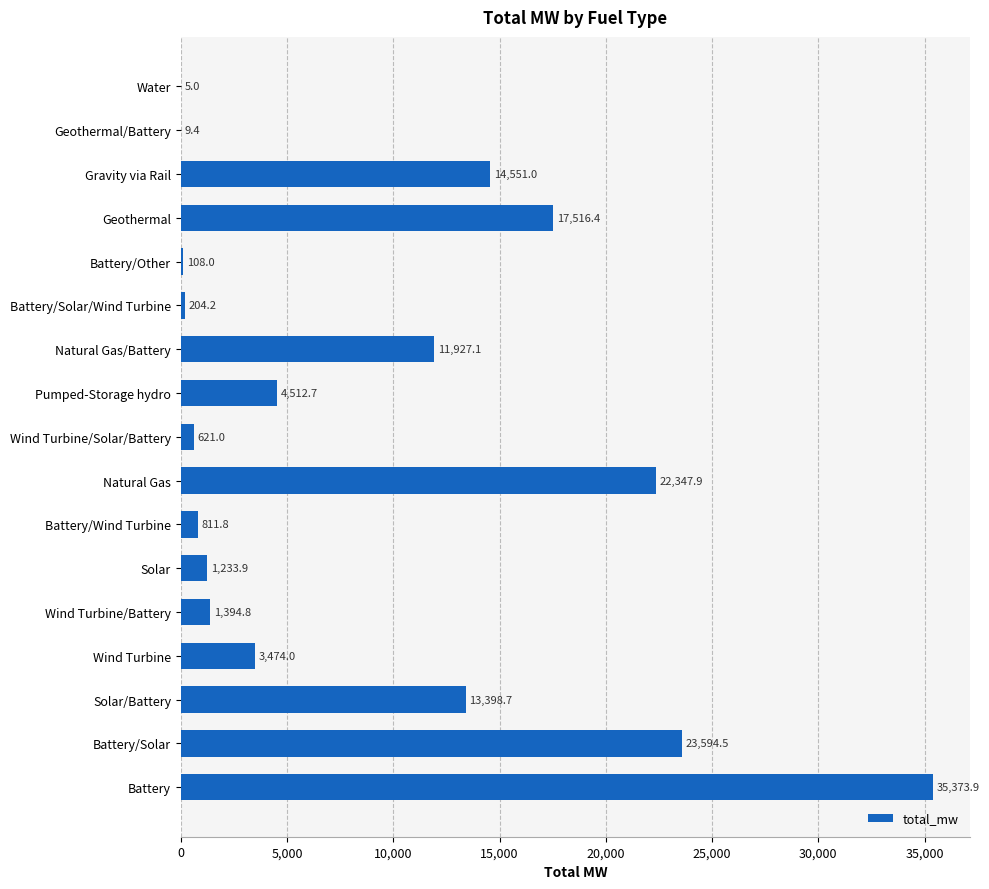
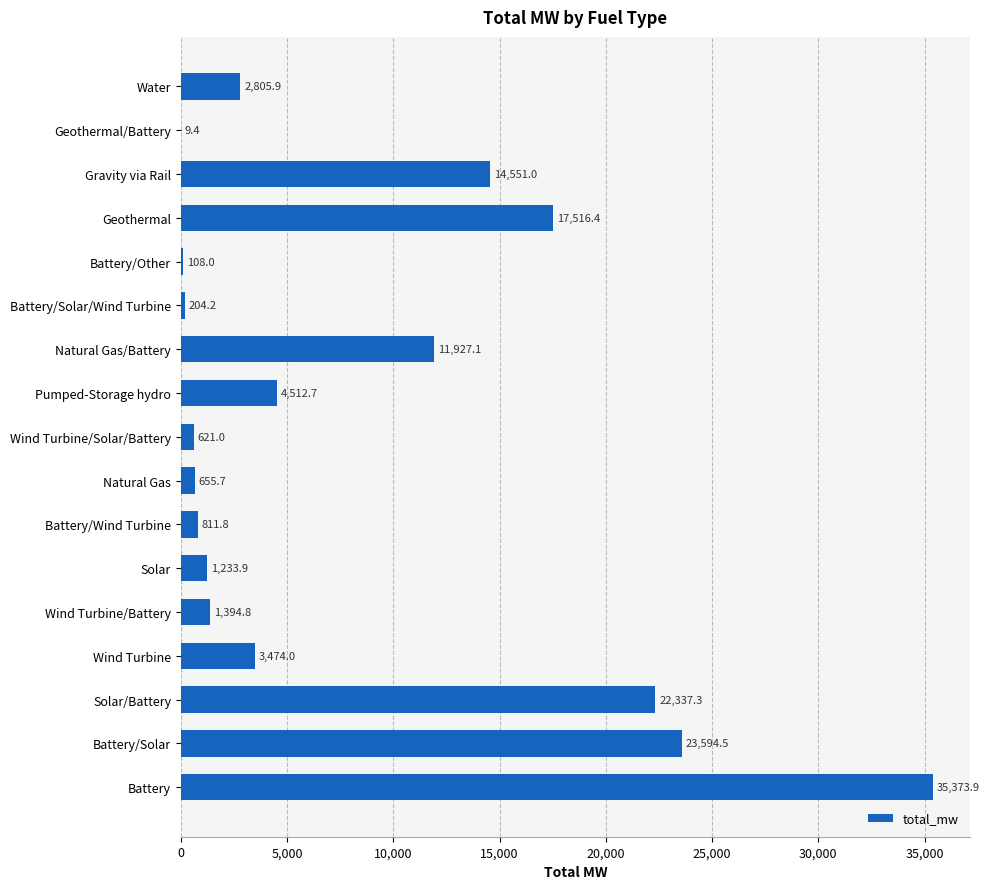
  {
-   "Water": "5.0",
+   "Water": "2,805.9",
    "Geothermal/Battery": "9.4",
    "Gravity via Rail": "14,551.0",
    "Geothermal": "17,516.4",
    "Battery/Other": "108.0",
    "Battery/Solar/Wind Turbine": "204.2",
    "Natural Gas/Battery": "11,927.1",
    "Pumped-Storage hydro": "4,512.7",
    "Wind Turbine/Solar/Battery": "621.0",
-   "Natural Gas": "22,347.9",
+   "Natural Gas": "655.7",
    "Battery/Wind Turbine": "811.8",
    "Solar": "1,233.9",
    "Wind Turbine/Battery": "1,394.8",
    "Wind Turbine": "3,474.0",
-   "Solar/Battery": "13,398.7",
+   "Solar/Battery": "22,337.3",
    "Battery/Solar": "23,594.5",
    "Battery": "35,373.9"
  }
